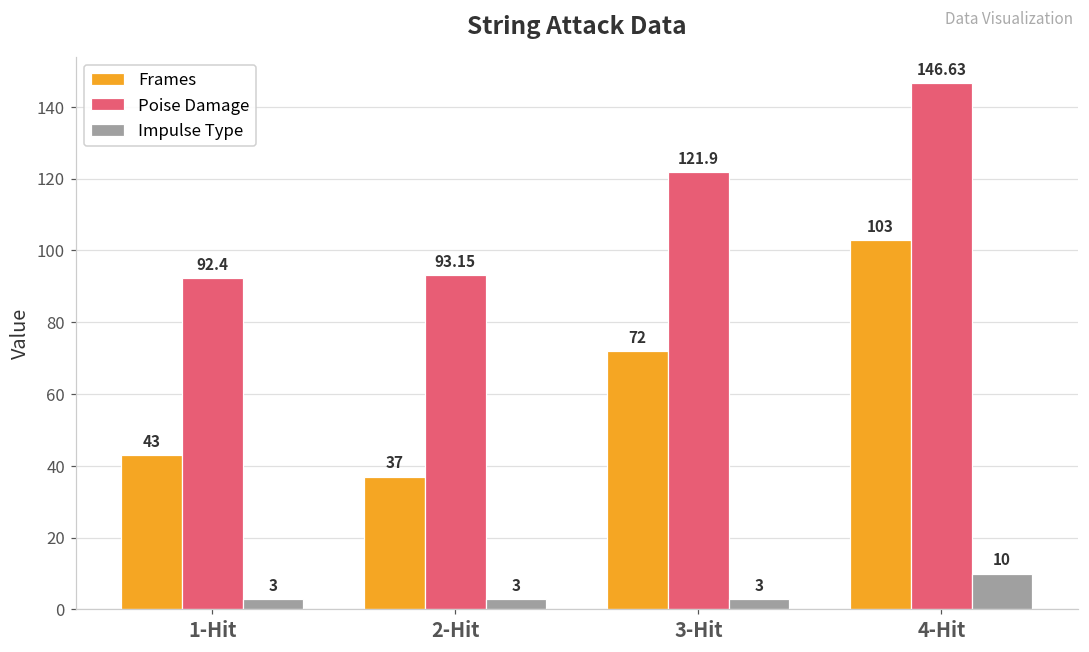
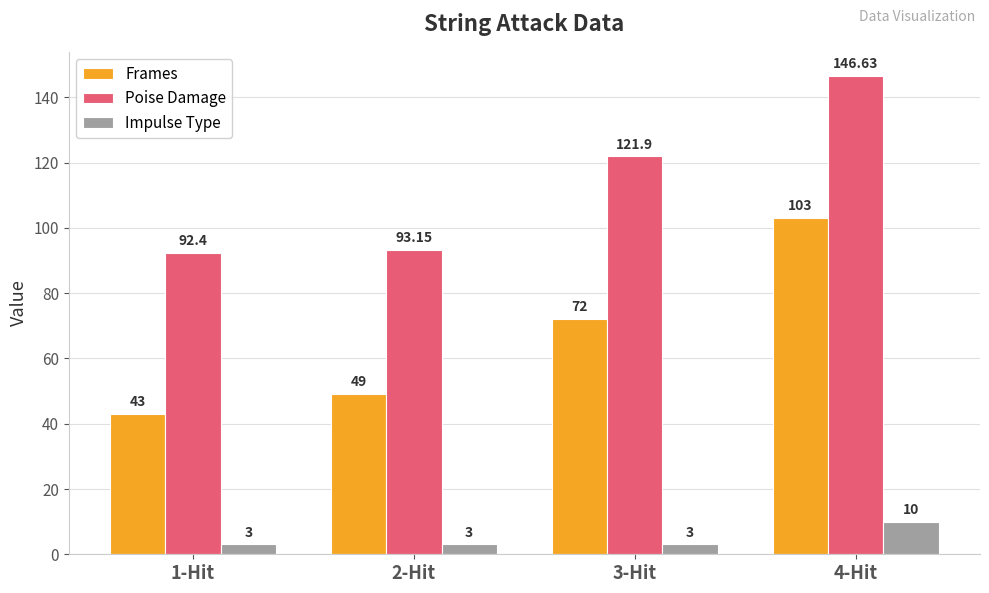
  {
    "Frames": {
      "1-Hit": 43,
-     "2-Hit": 37,
+     "2-Hit": 49,
      "3-Hit": 72,
      "4-Hit": 103
    },
    "Poise Damage": {
      "1-Hit": 92.4,
      "2-Hit": 93.15,
      "3-Hit": 121.9,
      "4-Hit": 146.63
    },
    "Impulse Type": {
      "1-Hit": 3,
      "2-Hit": 3,
      "3-Hit": 3,
      "4-Hit": 10
    }
  }
